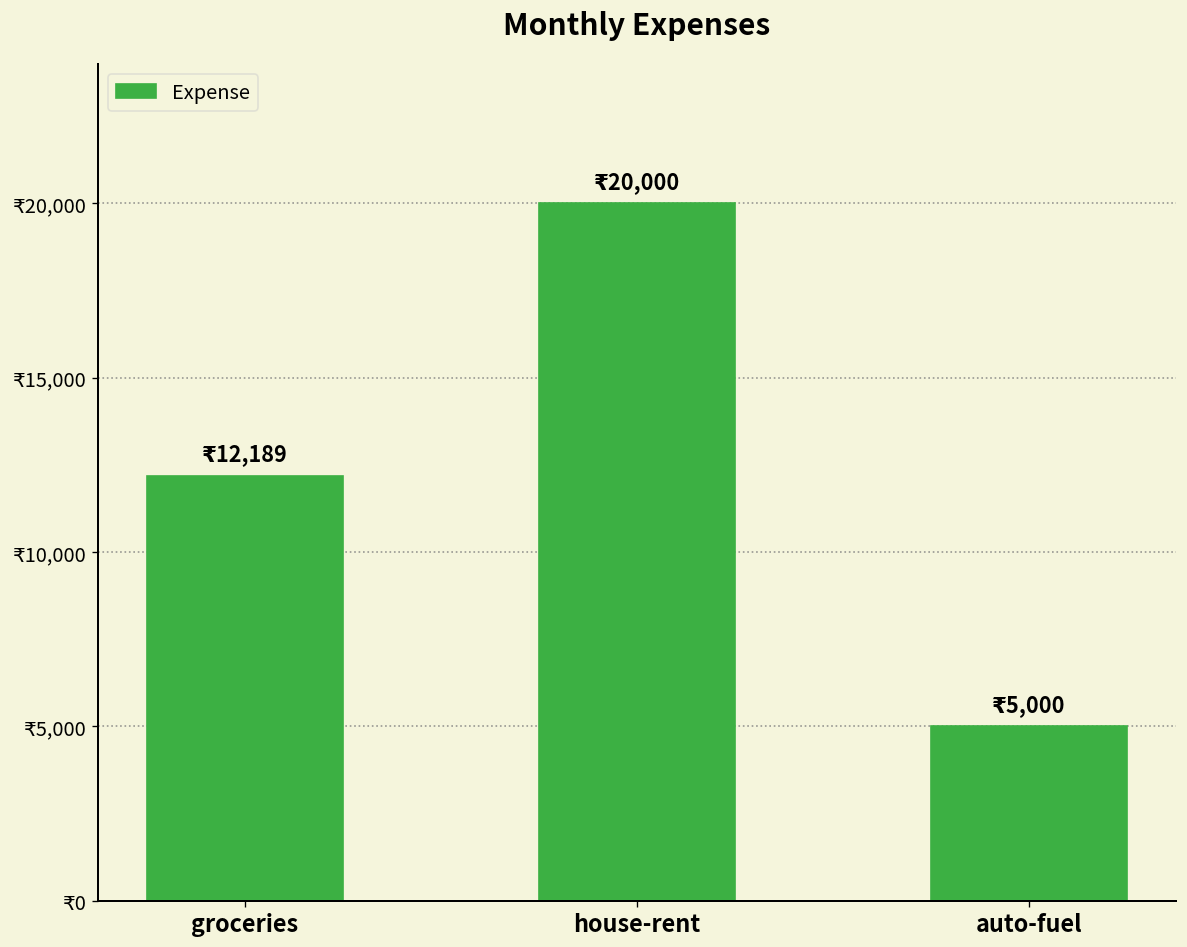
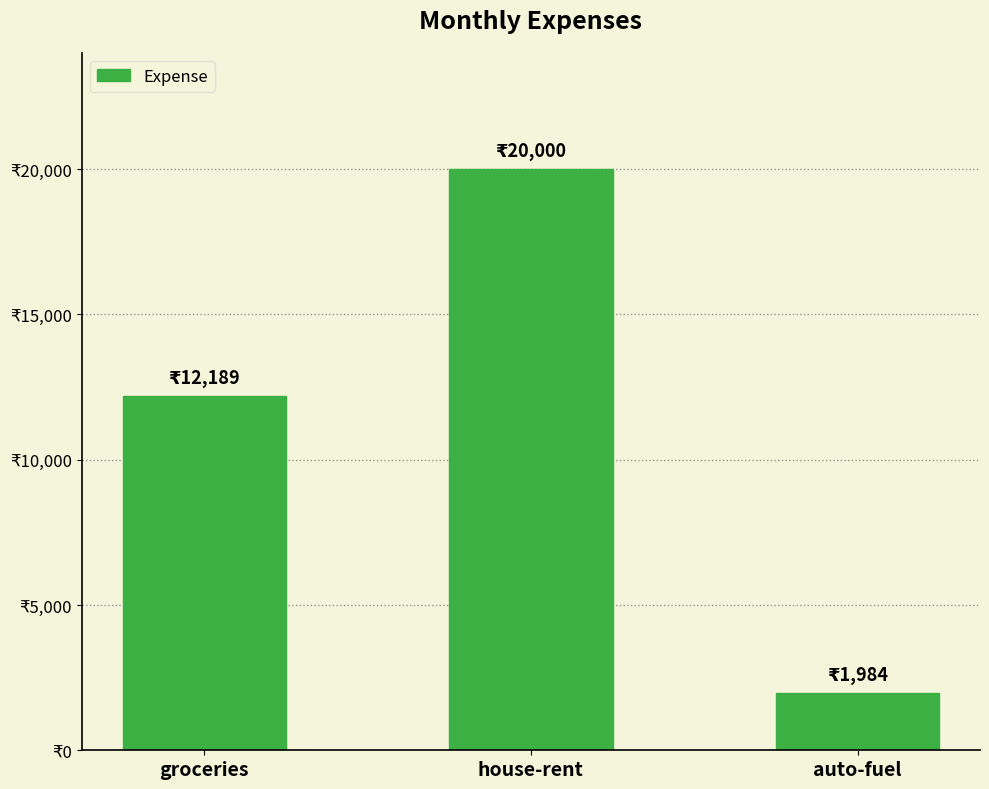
  {
    "groceries": "12,189",
    "house-rent": "20,000",
-   "auto-fuel": "5,000"
+   "auto-fuel": "1,984"
  }
